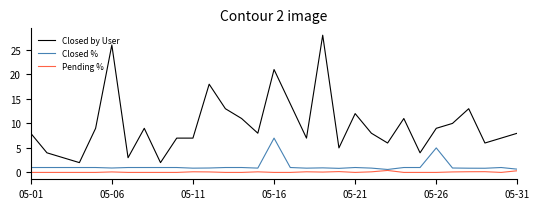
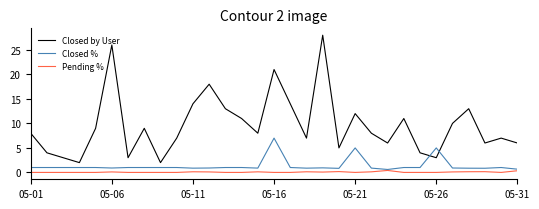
  {
    "Closed by User": {
      "05-01": 8,
      "05-06": 26,
-     "05-11": 7,
+     "05-11": 14,
      "05-16": 21,
      "05-21": 12,
-     "05-26": 9,
-     "05-31": 8
+     "05-26": 3,
+     "05-31": 6
    },
    "Closed %": {
      "05-01": 1,
      "05-06": 1,
      "05-11": 1,
      "05-16": 7,
-     "05-21": 1,
+     "05-21": 5,
      "05-26": 5
    },
    "Pending %": {
      "05-01": 0,
      "05-06": 0,
      "05-11": 0,
      "05-16": 0,
      "05-21": 0,
      "05-26": 0
    }
  }
